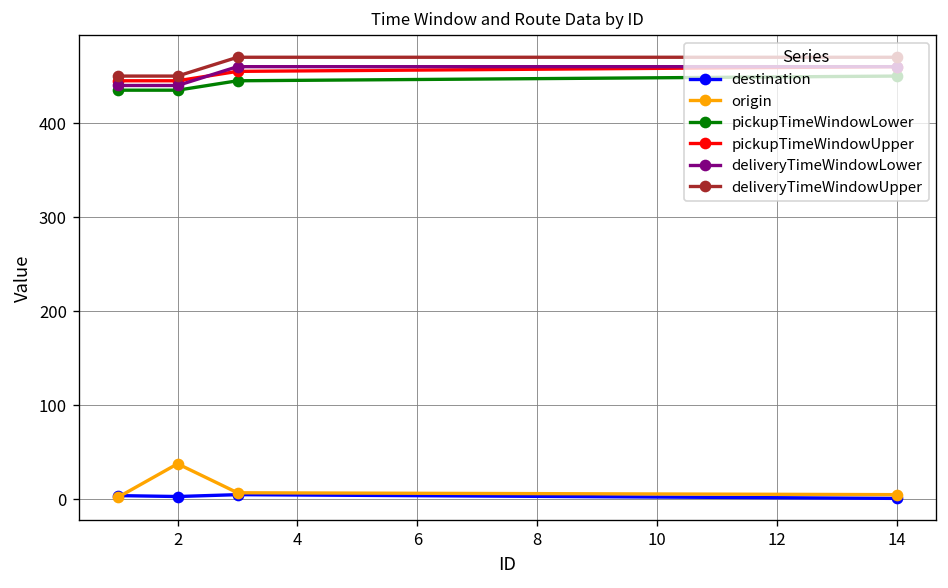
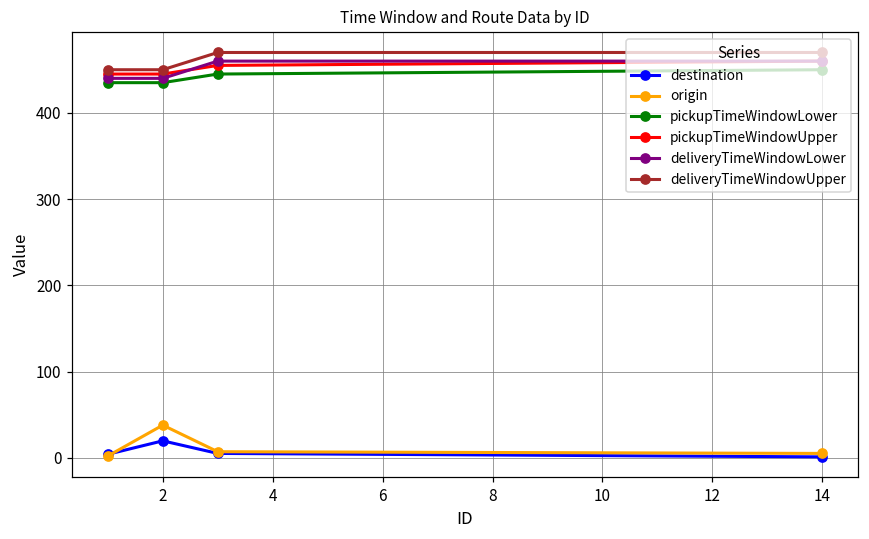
  {
    "destination": {
-     "2": 0,
+     "2": 20,
      "14": 0
    },
    "origin": {
      "2": 40,
      "14": 10
    },
    "pickupTimeWindowLower": {
      "2": 440
    },
    "pickupTimeWindowUpper": {
      "2": 450
    },
    "deliveryTimeWindowLower": {
      "2": 440
    },
    "deliveryTimeWindowUpper": {
      "2": 450
    }
  }
